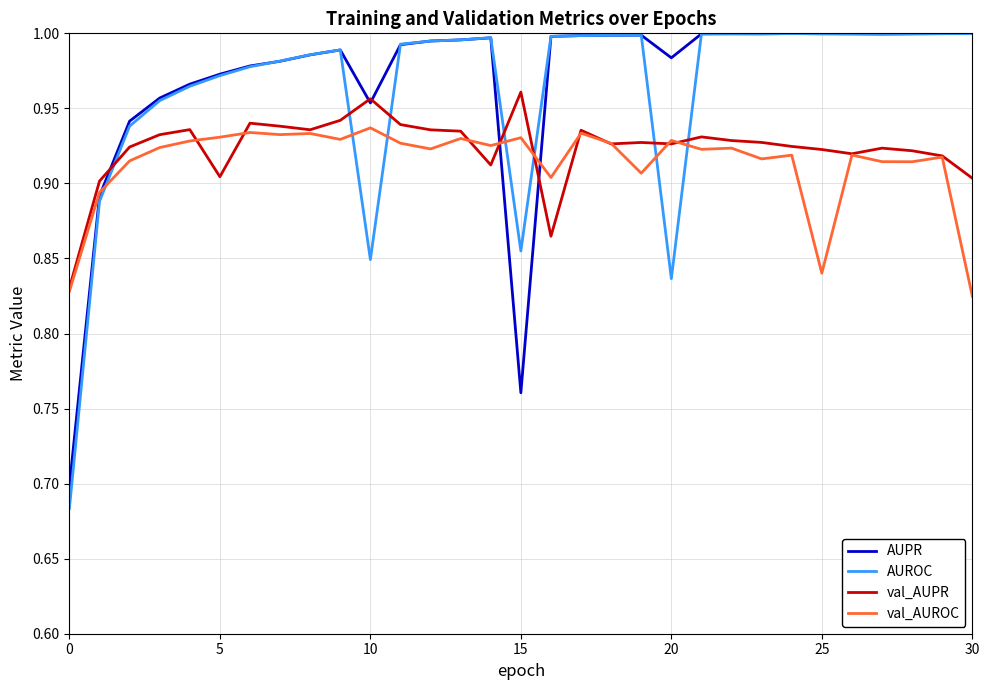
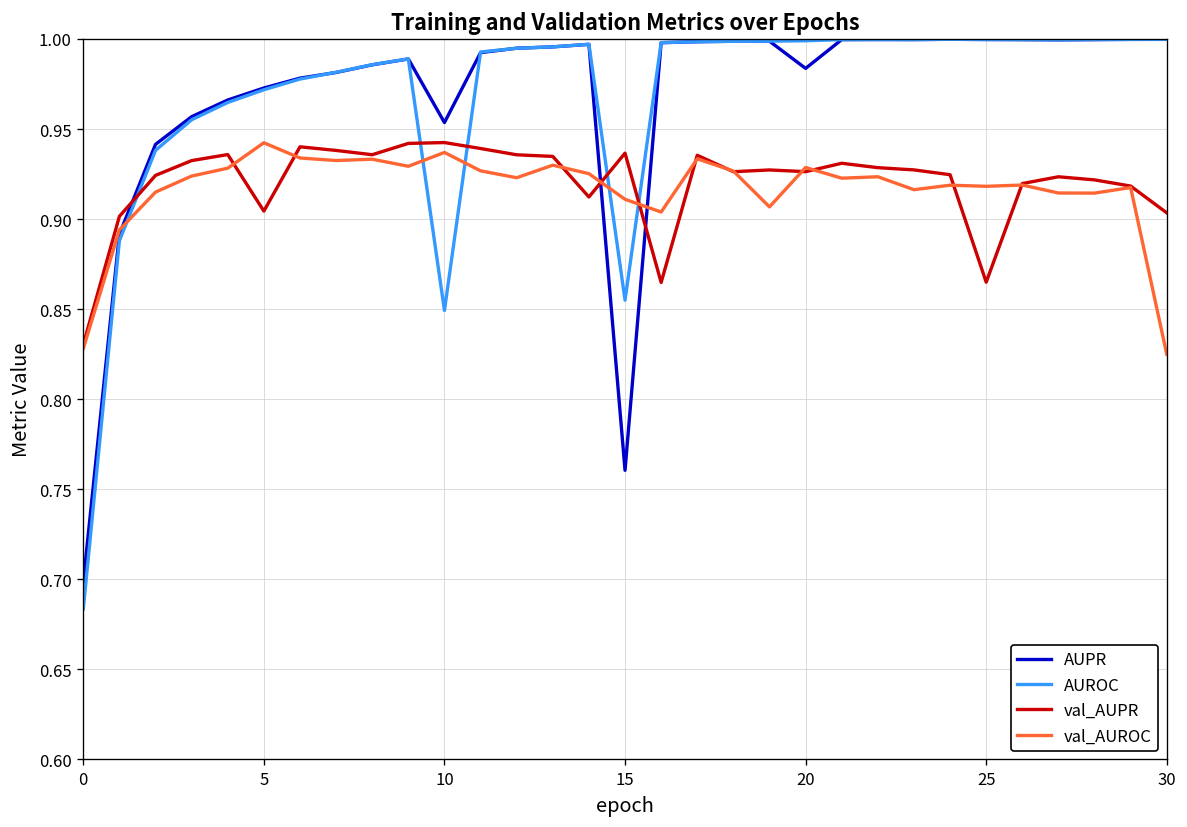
  {
    "AUPR": {
      "0": 0.698,
      "10": 0.954,
      "15": 0.761,
      "20": 0.984
    },
    "AUROC": {
      "0": 0.684,
      "10": 0.849,
      "15": 0.855,
-     "20": 0.837
+     "20": 0.999
    },
    "val_AUPR": {
      "0": 0.830,
      "5": 0.904,
-     "10": 0.956,
-     "15": 0.961,
+     "10": 0.943,
+     "15": 0.937,
      "20": 0.926,
-     "25": 0.923,
+     "25": 0.865,
      "30": 0.903
    },
    "val_AUROC": {
      "0": 0.828,
-     "5": 0.931,
+     "5": 0.942,
      "10": 0.937,
-     "15": 0.930,
+     "15": 0.911,
      "20": 0.929,
-     "25": 0.840,
+     "25": 0.918,
      "30": 0.825
    }
  }
